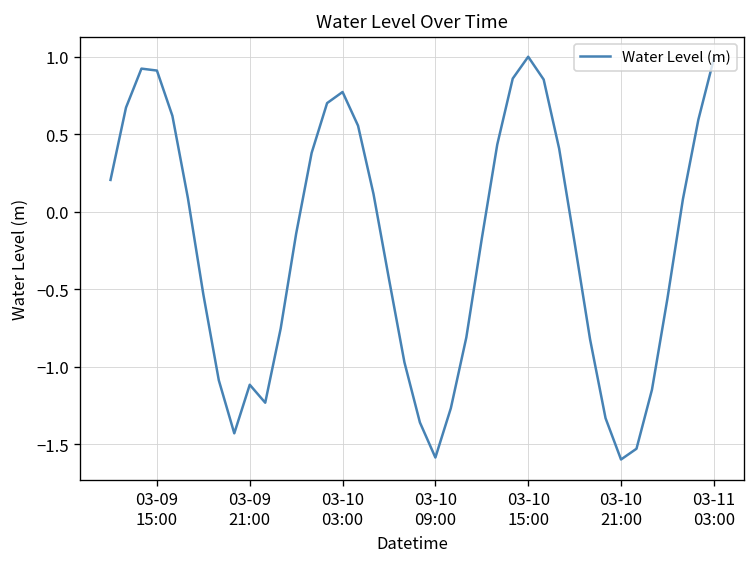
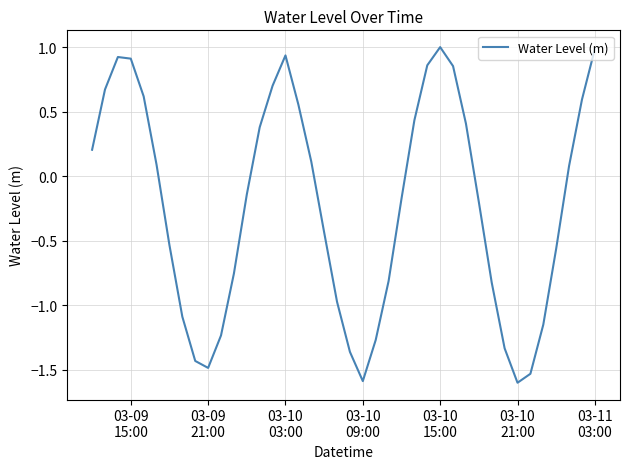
  {
    "03-09 15:00": 0.91,
-   "03-09 21:00": -1.12,
-   "03-10 03:00": 0.77,
+   "03-09 21:00": -1.48,
+   "03-10 03:00": 0.94,
    "03-10 09:00": -1.59,
    "03-10 15:00": 1.00,
    "03-10 21:00": -1.60
  }
